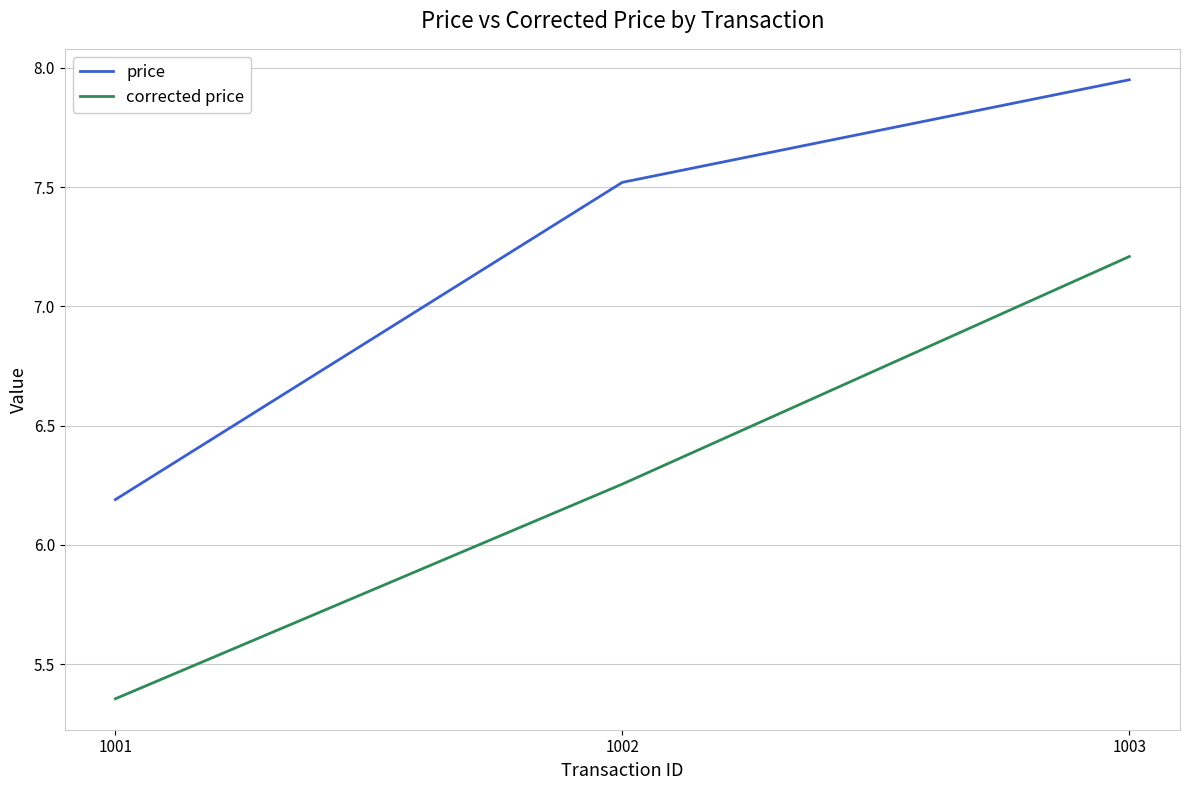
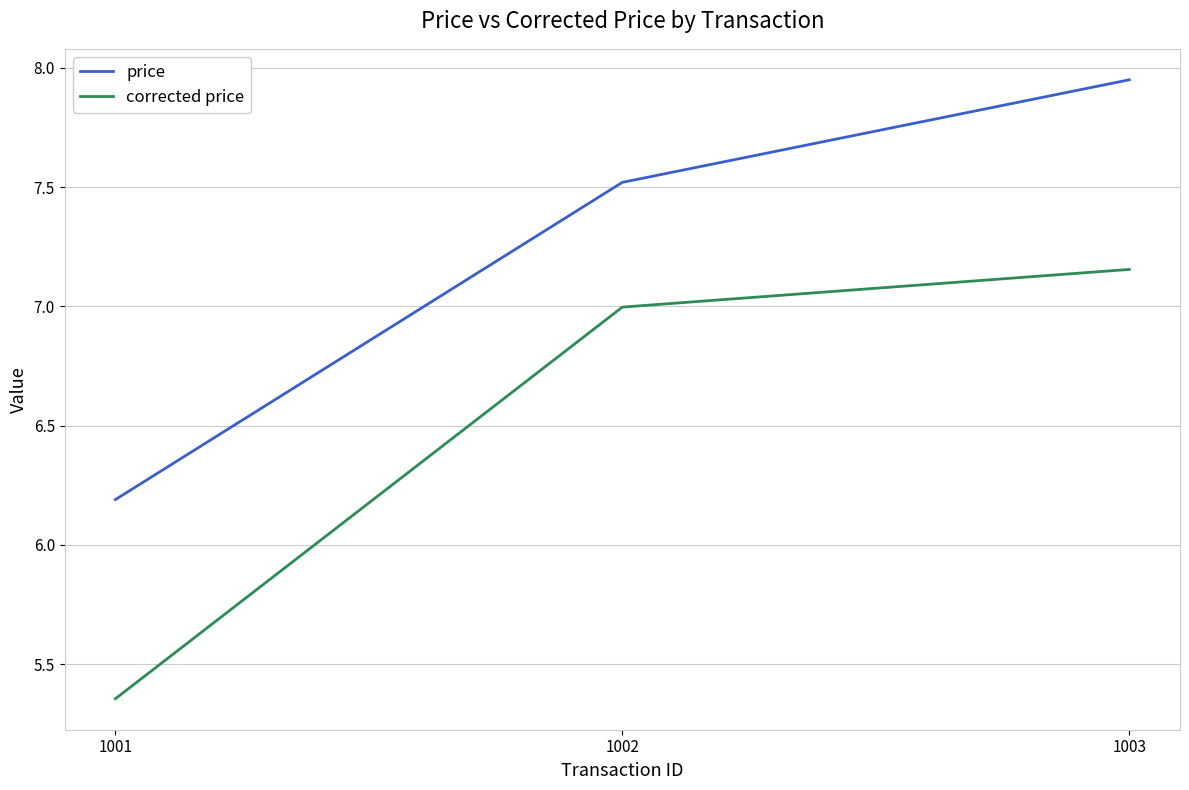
  {
    "price": {
      "1001": 6.19,
      "1002": 7.52,
      "1003": 7.95
    },
    "corrected price": {
      "1001": 5.36,
-     "1002": 6.26,
-     "1003": 7.21
+     "1002": 7.00,
+     "1003": 7.16
    }
  }
